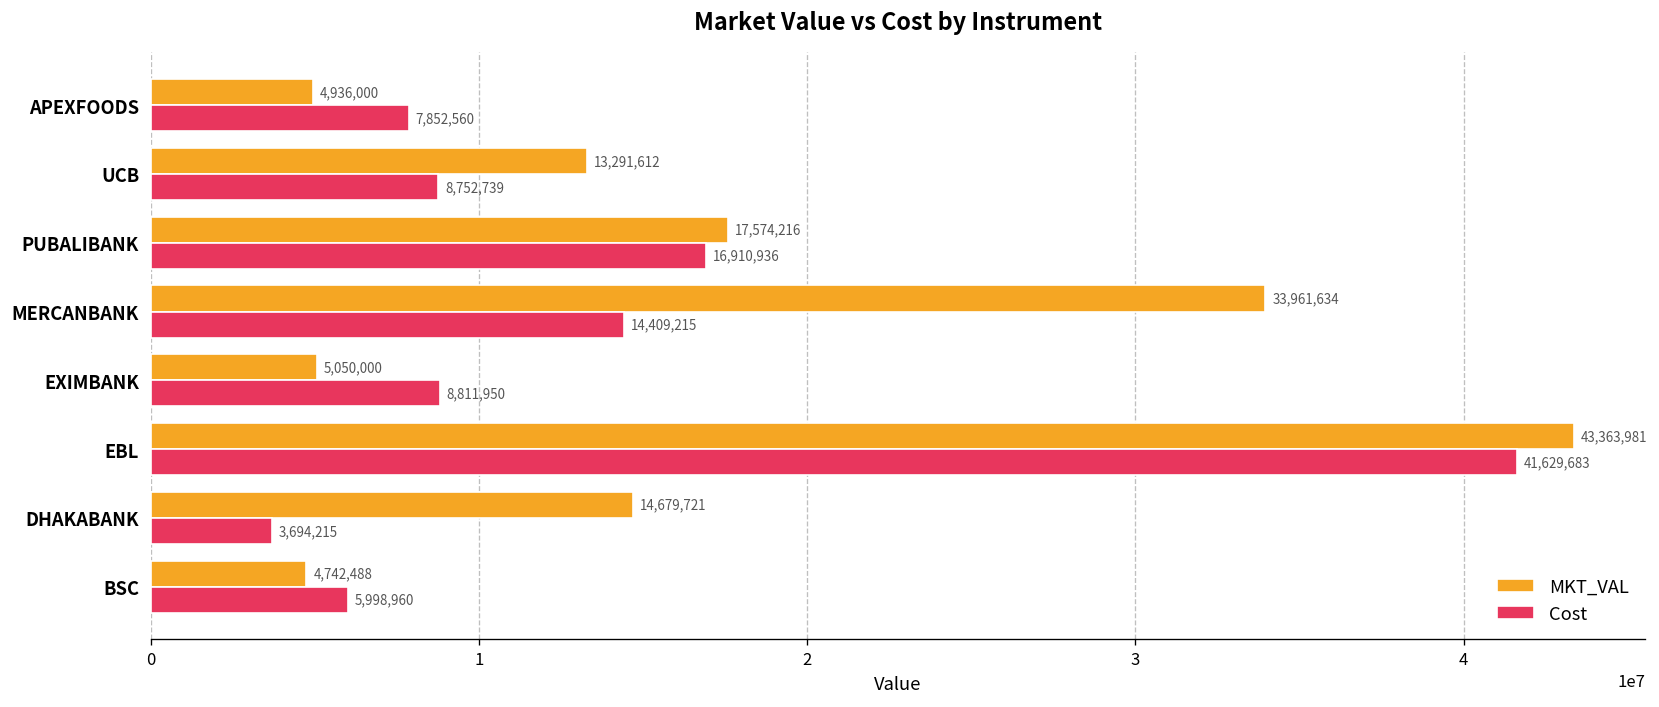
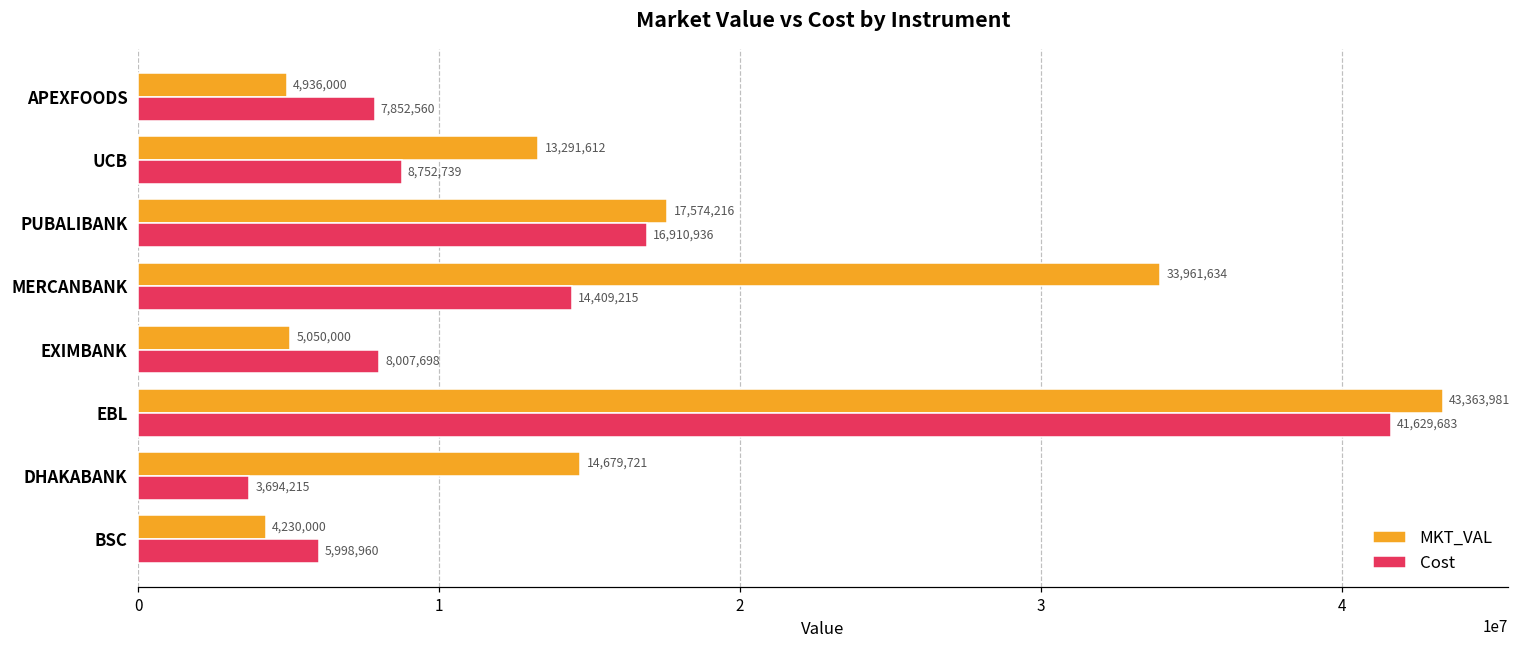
  {
    "MKT_VAL": {
      "APEXFOODS": "4,936,000",
      "UCB": "13,291,612",
      "PUBALIBANK": "17,574,216",
      "MERCANBANK": "33,961,634",
      "EXIMBANK": "5,050,000",
      "EBL": "43,363,981",
      "DHAKABANK": "14,679,721",
-     "BSC": "4,742,488"
+     "BSC": "4,230,000"
    },
    "Cost": {
      "APEXFOODS": "7,852,560",
      "UCB": "8,752,739",
      "PUBALIBANK": "16,910,936",
      "MERCANBANK": "14,409,215",
-     "EXIMBANK": "8,811,950",
+     "EXIMBANK": "8,007,698",
      "EBL": "41,629,683",
      "DHAKABANK": "3,694,215",
      "BSC": "5,998,960"
    }
  }
